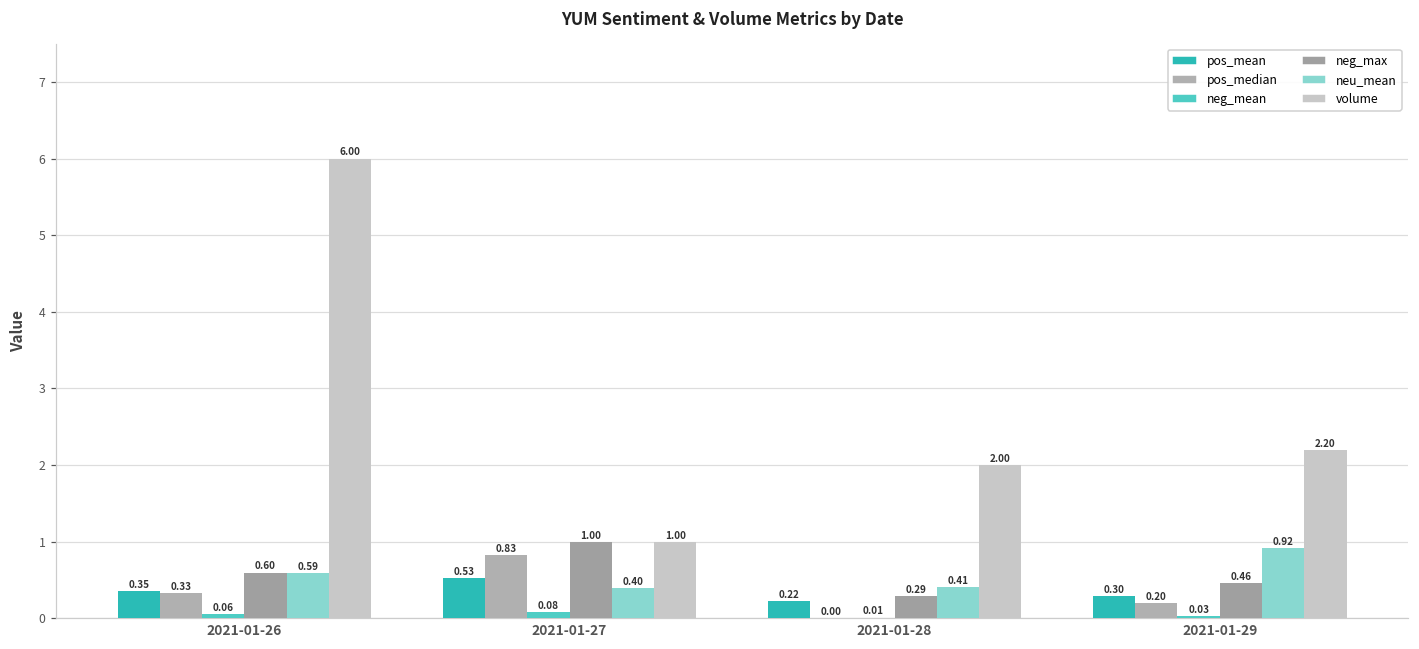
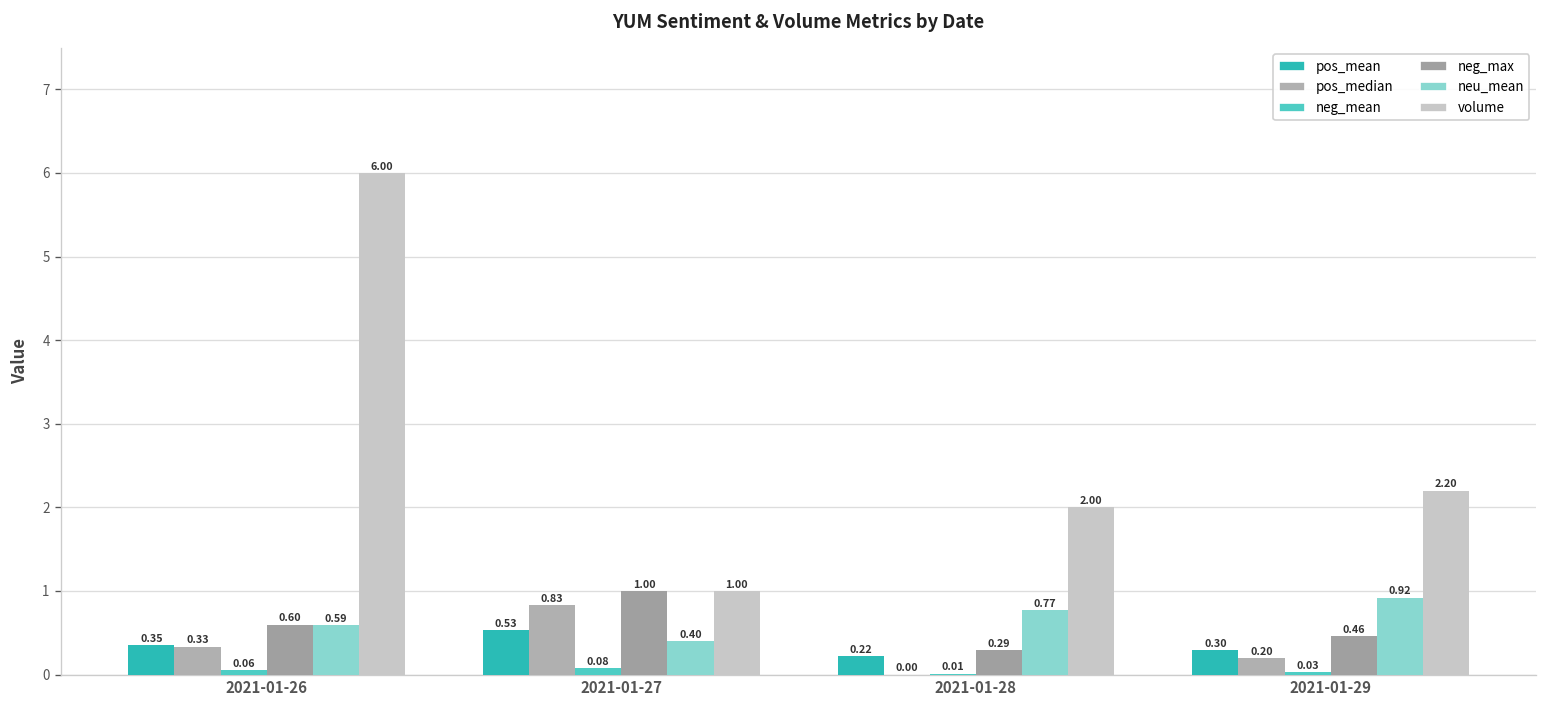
  {
    "neu_mean": {
      "2021-01-26": 0.59,
      "2021-01-27": 0.40,
-     "2021-01-28": 0.41,
+     "2021-01-28": 0.77,
      "2021-01-29": 0.92
    }
  }
